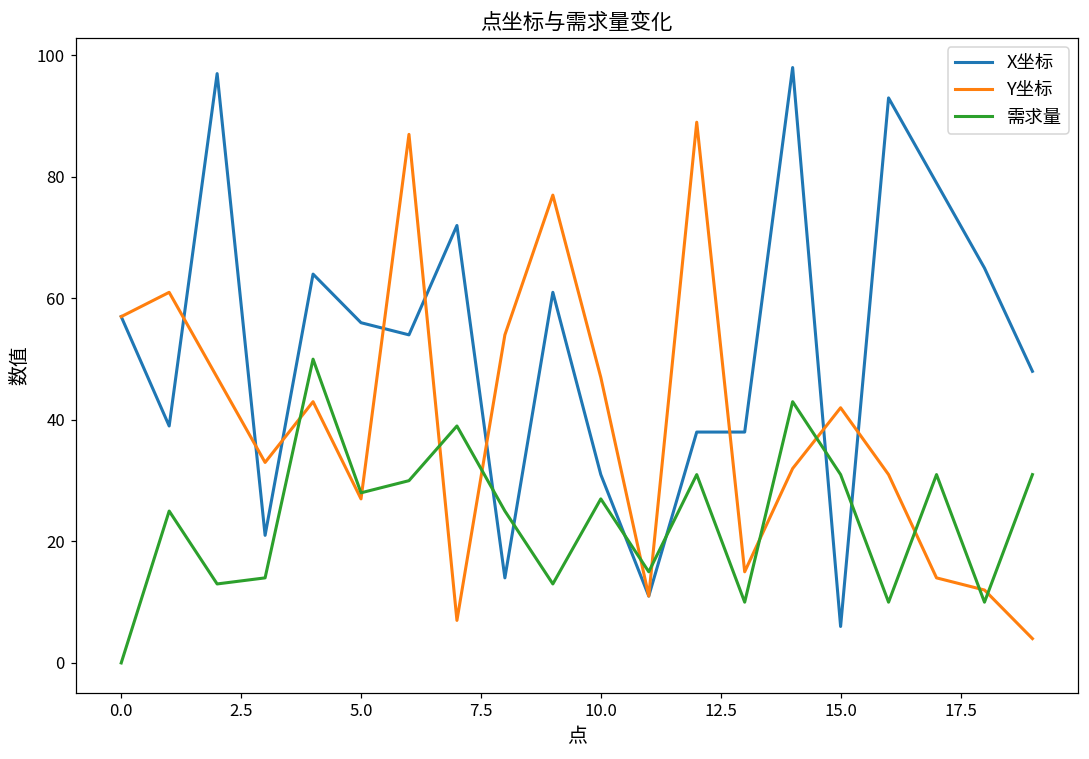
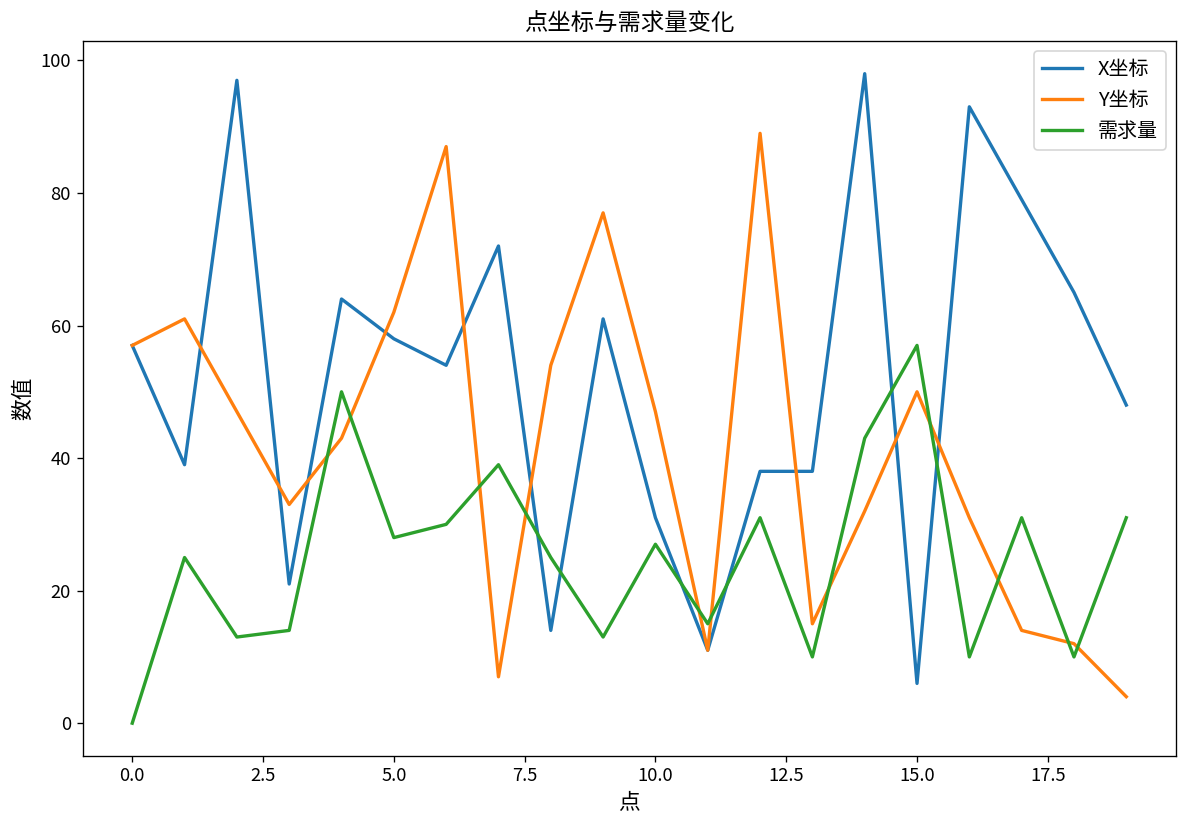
  {
    "X坐标": {
-     "5.0": 56,
+     "5.0": 58,
      "10.0": 31,
      "15.0": 6
    },
    "Y坐标": {
-     "5.0": 27,
+     "5.0": 62,
      "10.0": 47,
-     "15.0": 42
+     "15.0": 50
    },
    "需求量": {
      "0.0": 0,
      "5.0": 28,
      "10.0": 27,
-     "15.0": 31
+     "15.0": 57
    }
  }
